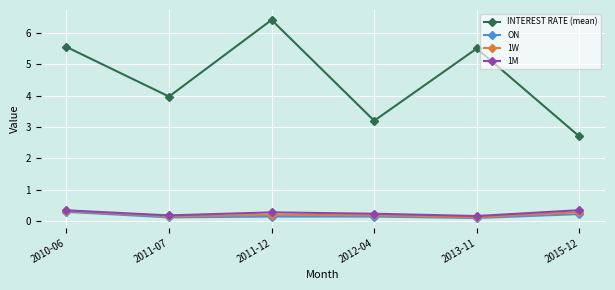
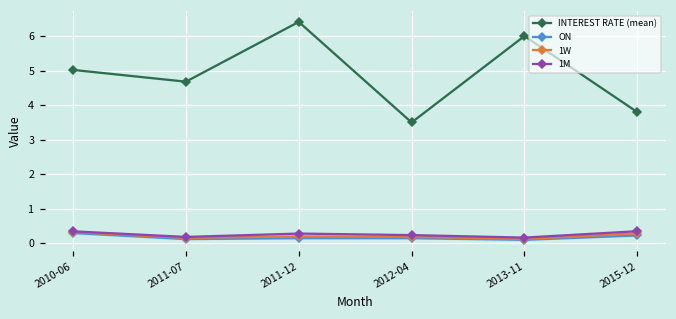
  {
    "INTEREST RATE (mean)": {
-     "2010-06": 5.6,
-     "2011-07": 4.0,
+     "2010-06": 5.0,
+     "2011-07": 4.7,
      "2011-12": 6.4,
-     "2012-04": 3.2,
-     "2013-11": 5.5,
-     "2015-12": 2.7
+     "2012-04": 3.5,
+     "2013-11": 6.0,
+     "2015-12": 3.8
    },
    "1M": {
      "2011-12": 0.3
    }
  }
